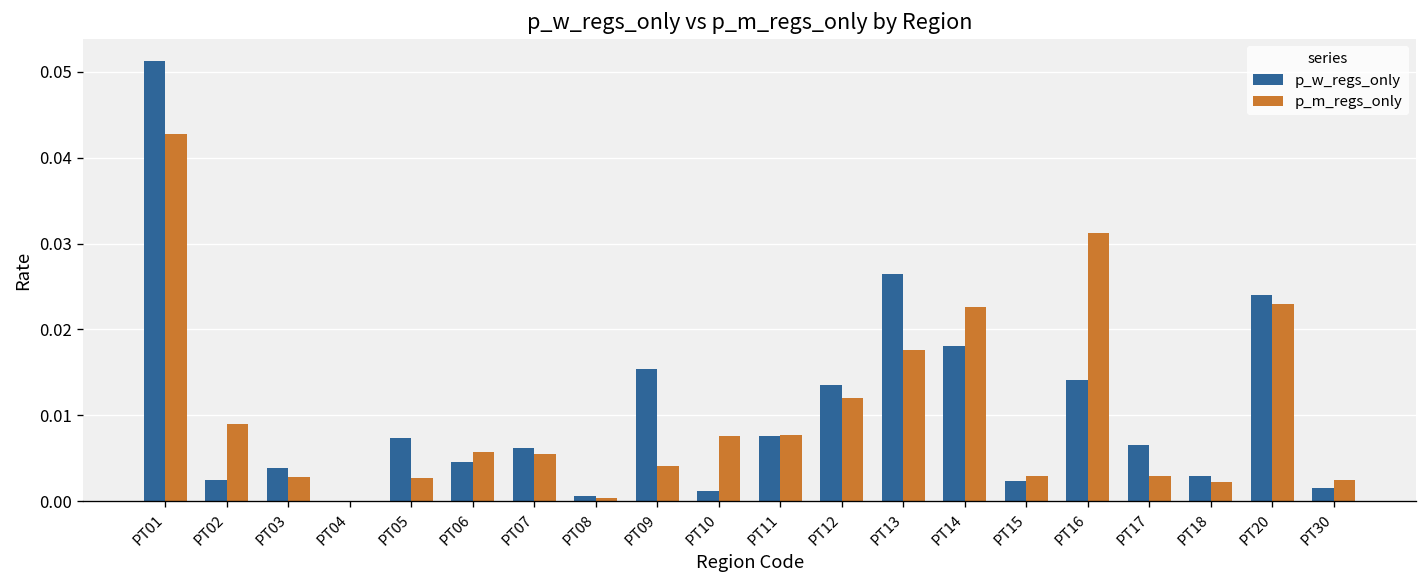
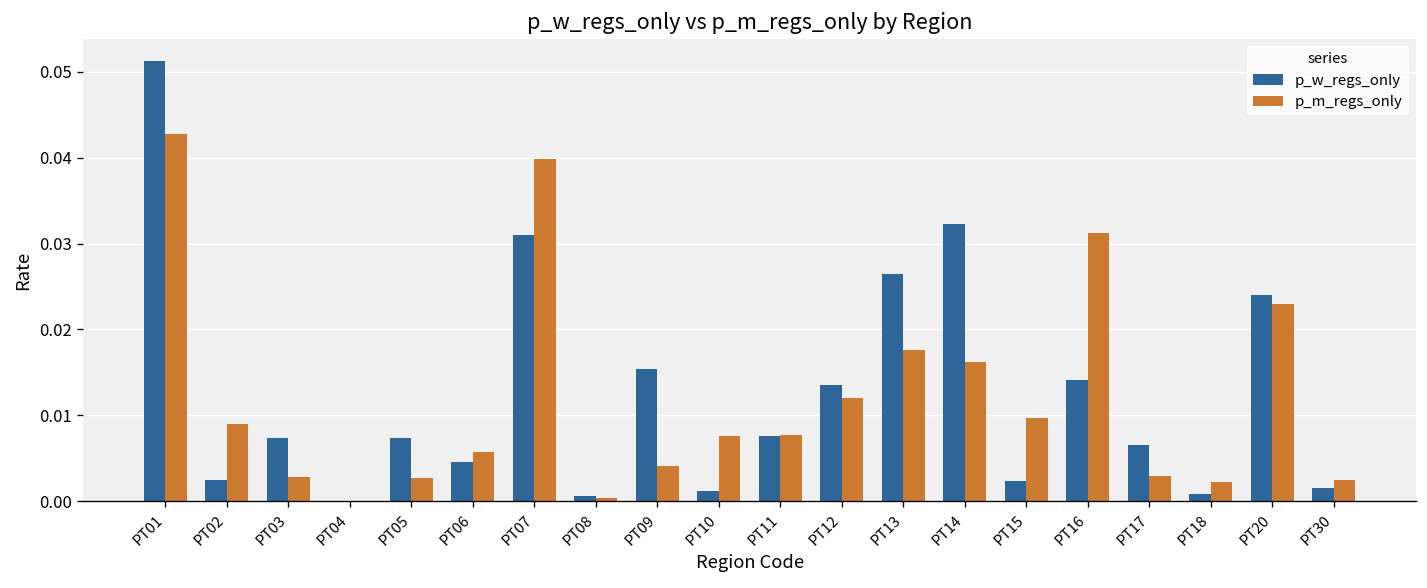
  {
    "p_w_regs_only": {
      "PT01": 0.051,
      "PT02": 0.002,
-     "PT03": 0.004,
+     "PT03": 0.007,
      "PT04": 0.000,
      "PT05": 0.007,
      "PT06": 0.005,
-     "PT07": 0.006,
+     "PT07": 0.031,
      "PT08": 0.001,
      "PT09": 0.015,
      "PT10": 0.001,
      "PT11": 0.008,
      "PT12": 0.014,
      "PT13": 0.026,
-     "PT14": 0.018,
+     "PT14": 0.032,
      "PT15": 0.002,
      "PT16": 0.014,
      "PT17": 0.007,
-     "PT18": 0.003,
+     "PT18": 0.001,
      "PT20": 0.024,
      "PT30": 0.002
    },
    "p_m_regs_only": {
      "PT01": 0.043,
      "PT02": 0.009,
      "PT03": 0.003,
      "PT04": 0.000,
      "PT05": 0.003,
      "PT06": 0.006,
-     "PT07": 0.006,
+     "PT07": 0.040,
      "PT09": 0.004,
      "PT10": 0.008,
      "PT11": 0.008,
      "PT12": 0.012,
      "PT13": 0.018,
-     "PT14": 0.023,
-     "PT15": 0.003,
+     "PT14": 0.016,
+     "PT15": 0.010,
      "PT16": 0.031,
      "PT17": 0.003,
      "PT18": 0.002,
      "PT20": 0.023,
      "PT30": 0.002
    }
  }
